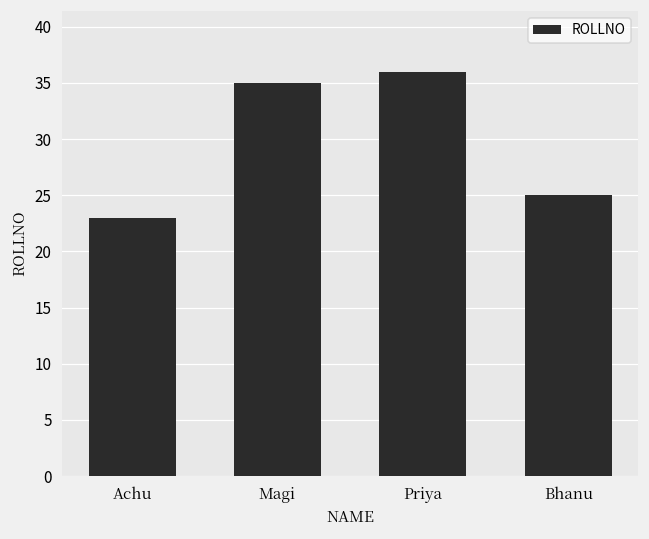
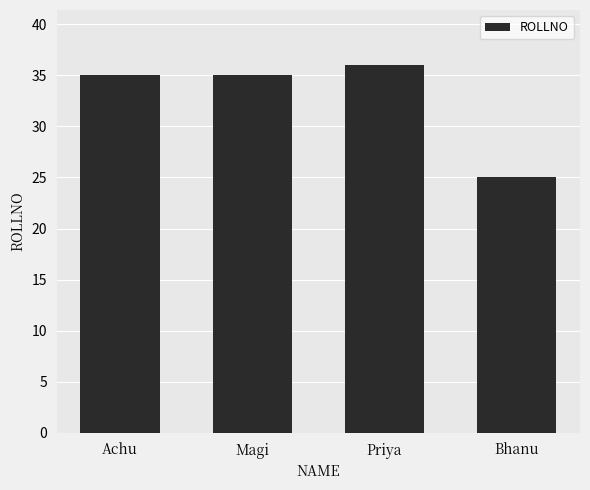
  {
-   "Achu": 23,
+   "Achu": 35,
    "Magi": 35,
    "Priya": 36,
    "Bhanu": 25
  }
